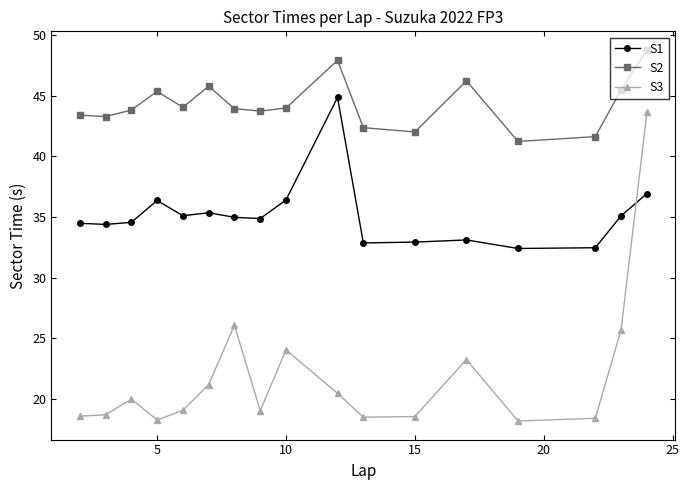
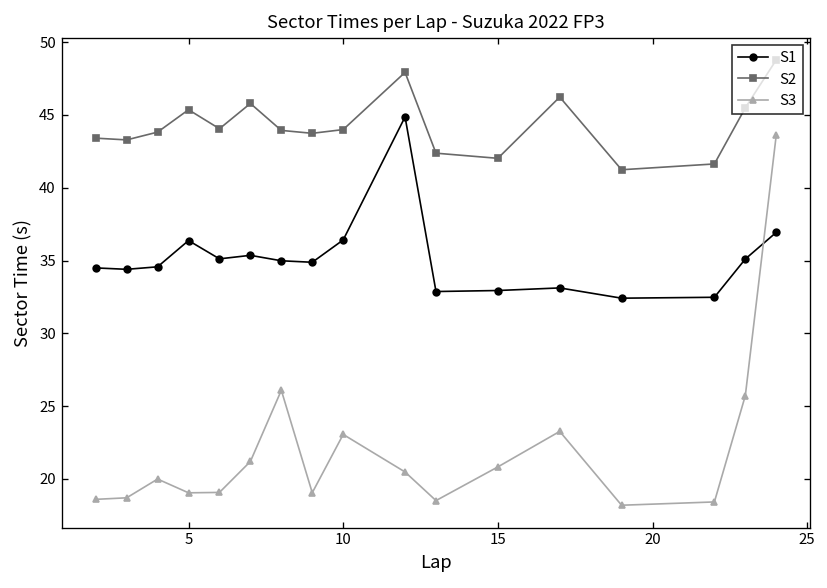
  {
    "S1": {
      "5": 36.4,
      "10": 36.4,
      "15": 32.9
    },
    "S2": {
      "5": 45.4,
      "10": 44.0,
      "15": 42.0
    },
    "S3": {
-     "5": 18.3,
-     "10": 24.1,
-     "15": 18.6
+     "5": 19.0,
+     "10": 23.1,
+     "15": 20.8
    }
  }
